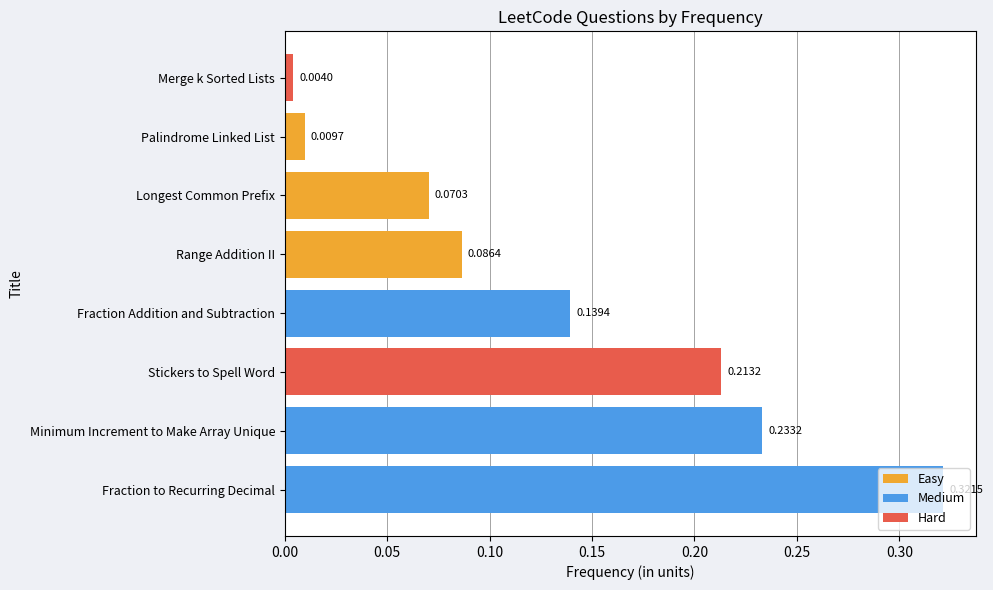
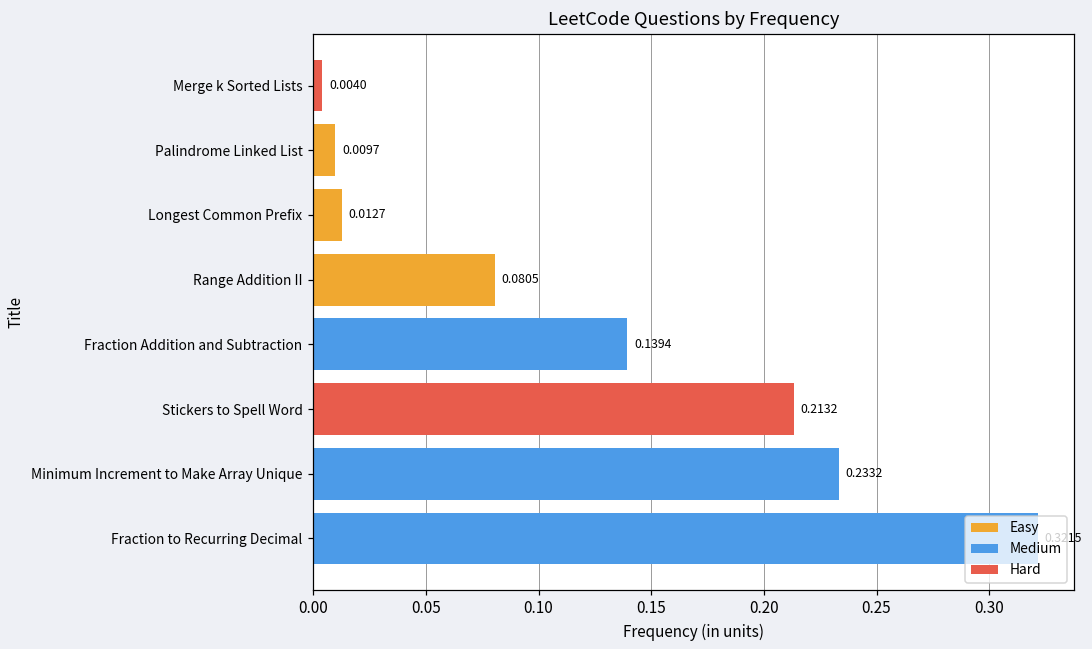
  {
    "Merge k Sorted Lists": 0.0040,
    "Palindrome Linked List": 0.0097,
-   "Longest Common Prefix": 0.0703,
-   "Range Addition II": 0.0864,
+   "Longest Common Prefix": 0.0127,
+   "Range Addition II": 0.0805,
    "Fraction Addition and Subtraction": 0.1394,
    "Stickers to Spell Word": 0.2132,
    "Minimum Increment to Make Array Unique": 0.2332
  }
